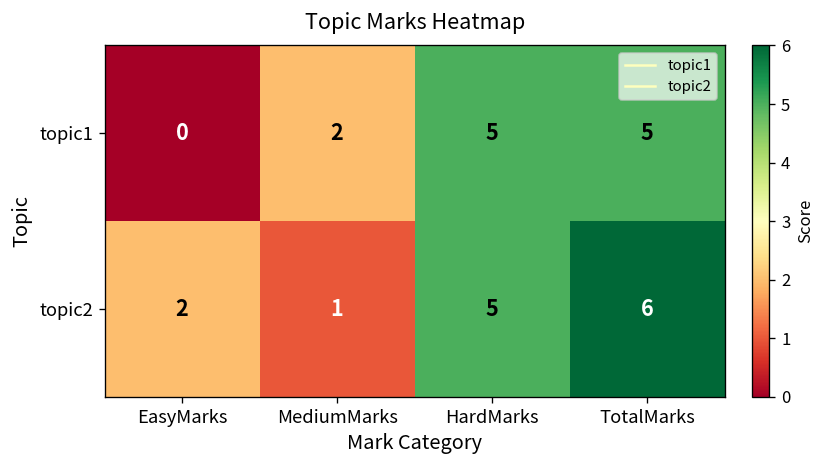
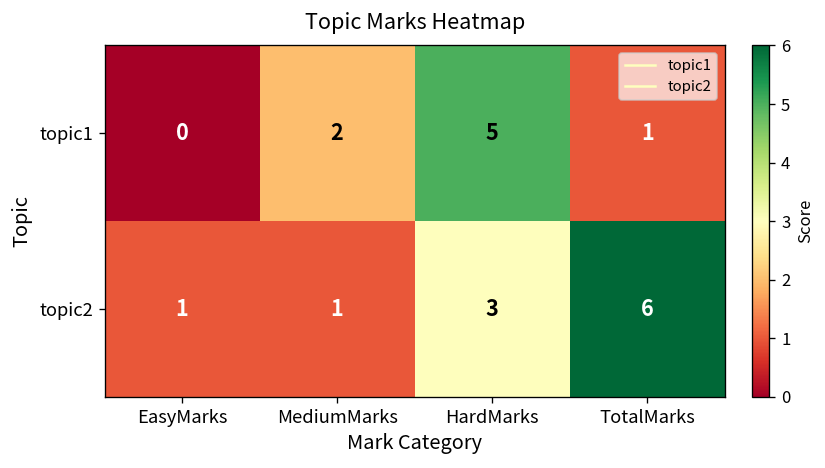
  {
    "topic1": {
      "EasyMarks": 0,
      "MediumMarks": 2,
      "HardMarks": 5,
-     "TotalMarks": 5
+     "TotalMarks": 1
    },
    "topic2": {
-     "EasyMarks": 2,
+     "EasyMarks": 1,
      "MediumMarks": 1,
-     "HardMarks": 5,
+     "HardMarks": 3,
      "TotalMarks": 6
    }
  }
